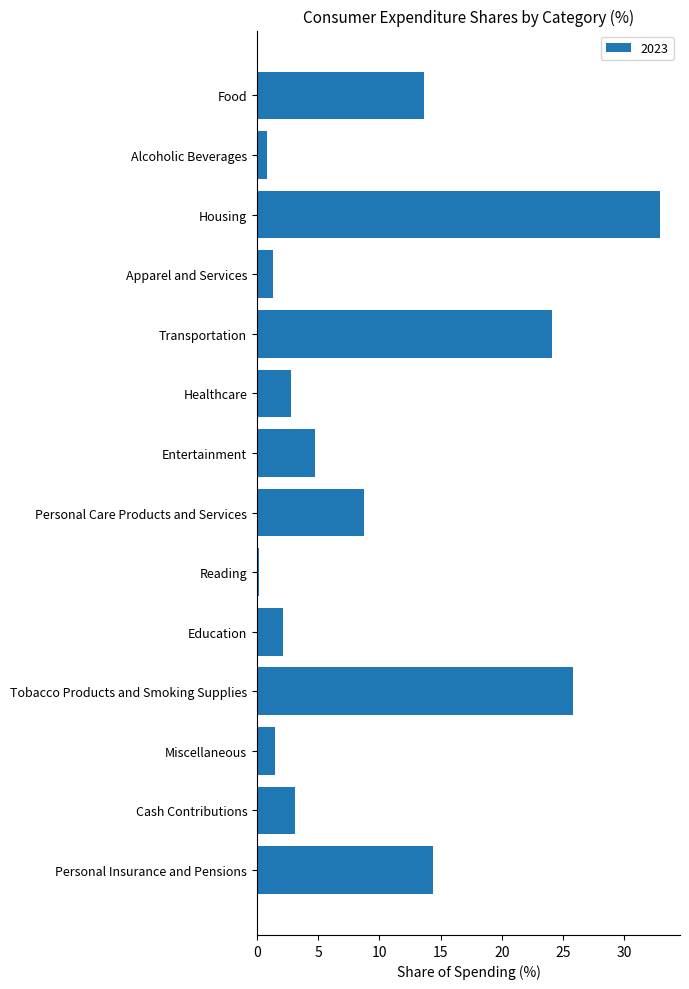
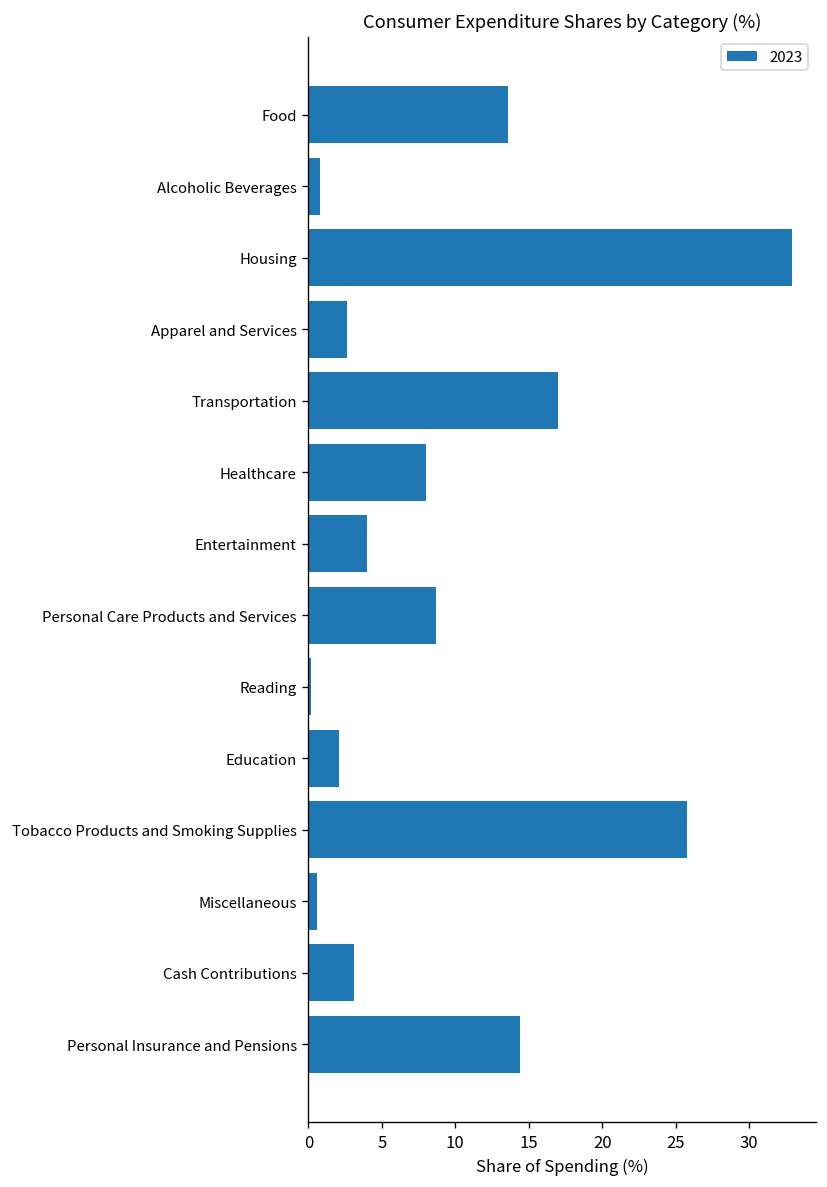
  {
    "Food": 13.6,
    "Alcoholic Beverages": 0.8,
    "Housing": 32.9,
-   "Apparel and Services": 1.3,
-   "Transportation": 24.1,
-   "Healthcare": 2.8,
-   "Entertainment": 4.7,
+   "Apparel and Services": 2.6,
+   "Transportation": 17.0,
+   "Healthcare": 8.0,
+   "Entertainment": 4.0,
    "Personal Care Products and Services": 8.7,
    "Education": 2.1,
    "Tobacco Products and Smoking Supplies": 25.8,
-   "Miscellaneous": 1.5,
+   "Miscellaneous": 0.6,
    "Cash Contributions": 3.1,
    "Personal Insurance and Pensions": 14.4
  }
